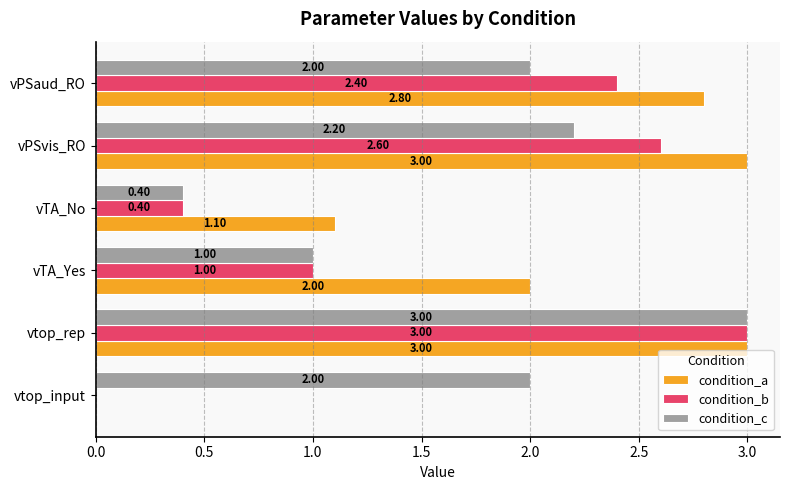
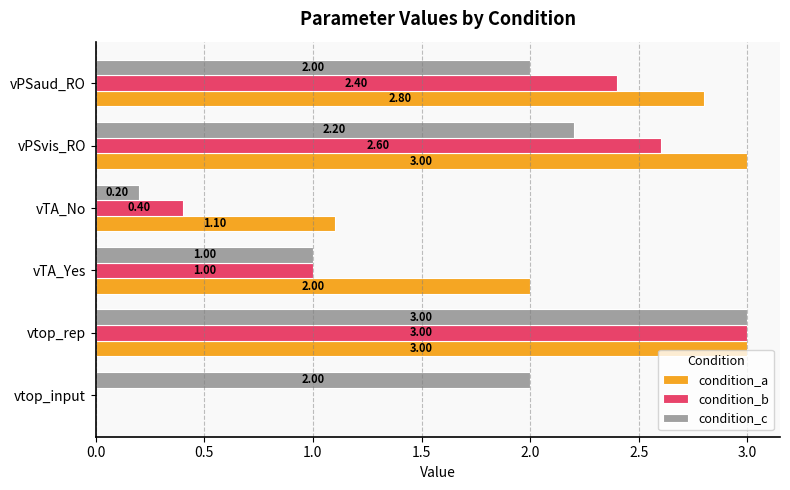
  {
    "condition_a": {
      "vPSaud_RO": 2.80,
      "vPSvis_RO": 3.00,
      "vTA_No": 1.10,
      "vTA_Yes": 2.00,
      "vtop_rep": 3.00
    },
    "condition_b": {
      "vPSaud_RO": 2.40,
      "vPSvis_RO": 2.60,
      "vTA_No": 0.40,
      "vTA_Yes": 1.00,
      "vtop_rep": 3.00
    },
    "condition_c": {
      "vPSaud_RO": 2.00,
      "vPSvis_RO": 2.20,
-     "vTA_No": 0.40,
+     "vTA_No": 0.20,
      "vTA_Yes": 1.00,
      "vtop_rep": 3.00,
      "vtop_input": 2.00
    }
  }
